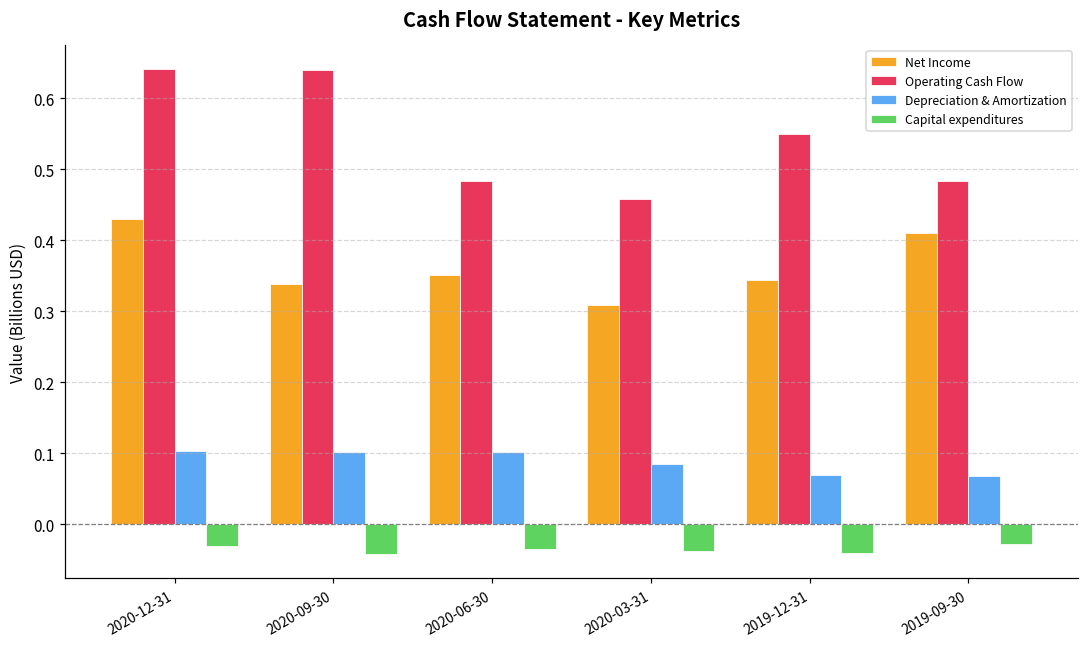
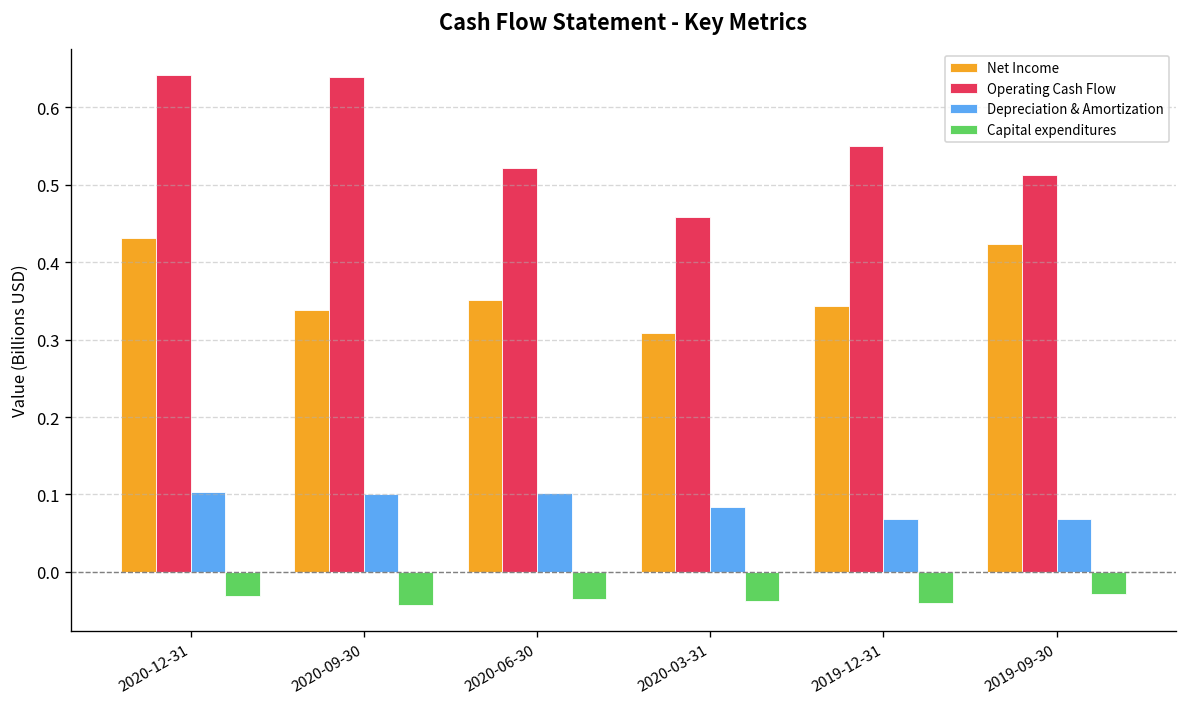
  {
    "Net Income": {
      "2020-12-31": 0.43,
      "2020-09-30": 0.34,
      "2020-06-30": 0.35,
      "2020-03-31": 0.31,
      "2019-12-31": 0.34,
-     "2019-09-30": 0.41
+     "2019-09-30": 0.42
    },
    "Operating Cash Flow": {
      "2020-12-31": 0.64,
      "2020-09-30": 0.64,
-     "2020-06-30": 0.48,
+     "2020-06-30": 0.52,
      "2020-03-31": 0.46,
      "2019-12-31": 0.55,
-     "2019-09-30": 0.48
+     "2019-09-30": 0.51
    },
    "Depreciation & Amortization": {
      "2020-12-31": 0.10,
      "2020-09-30": 0.10,
      "2020-06-30": 0.10,
      "2020-03-31": 0.08,
      "2019-12-31": 0.07,
      "2019-09-30": 0.07
    },
    "Capital expenditures": {
      "2020-12-31": -0.03,
      "2020-09-30": -0.04,
      "2020-06-30": -0.04,
      "2020-03-31": -0.04,
      "2019-12-31": -0.04,
      "2019-09-30": -0.03
    }
  }
